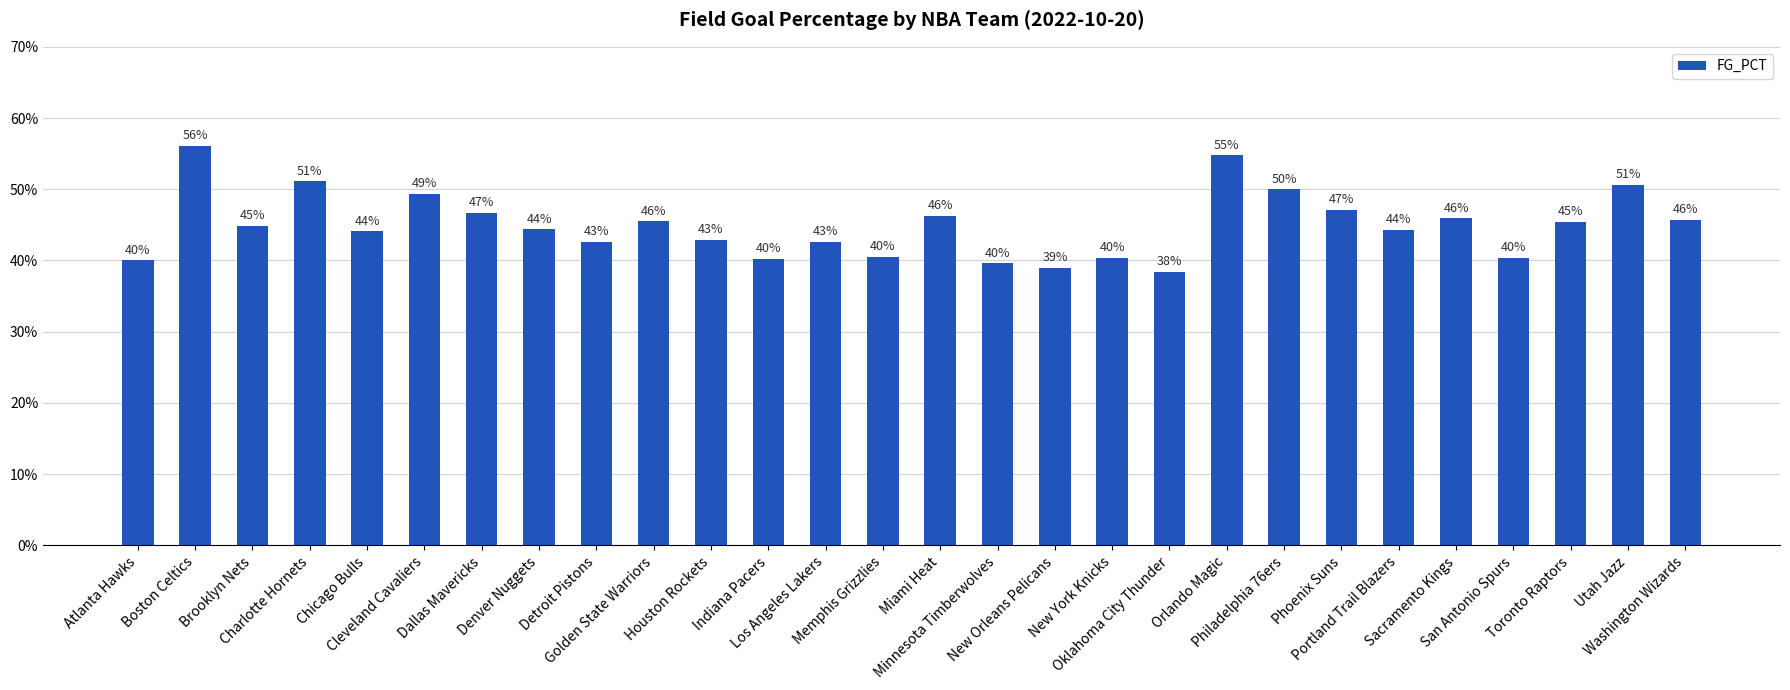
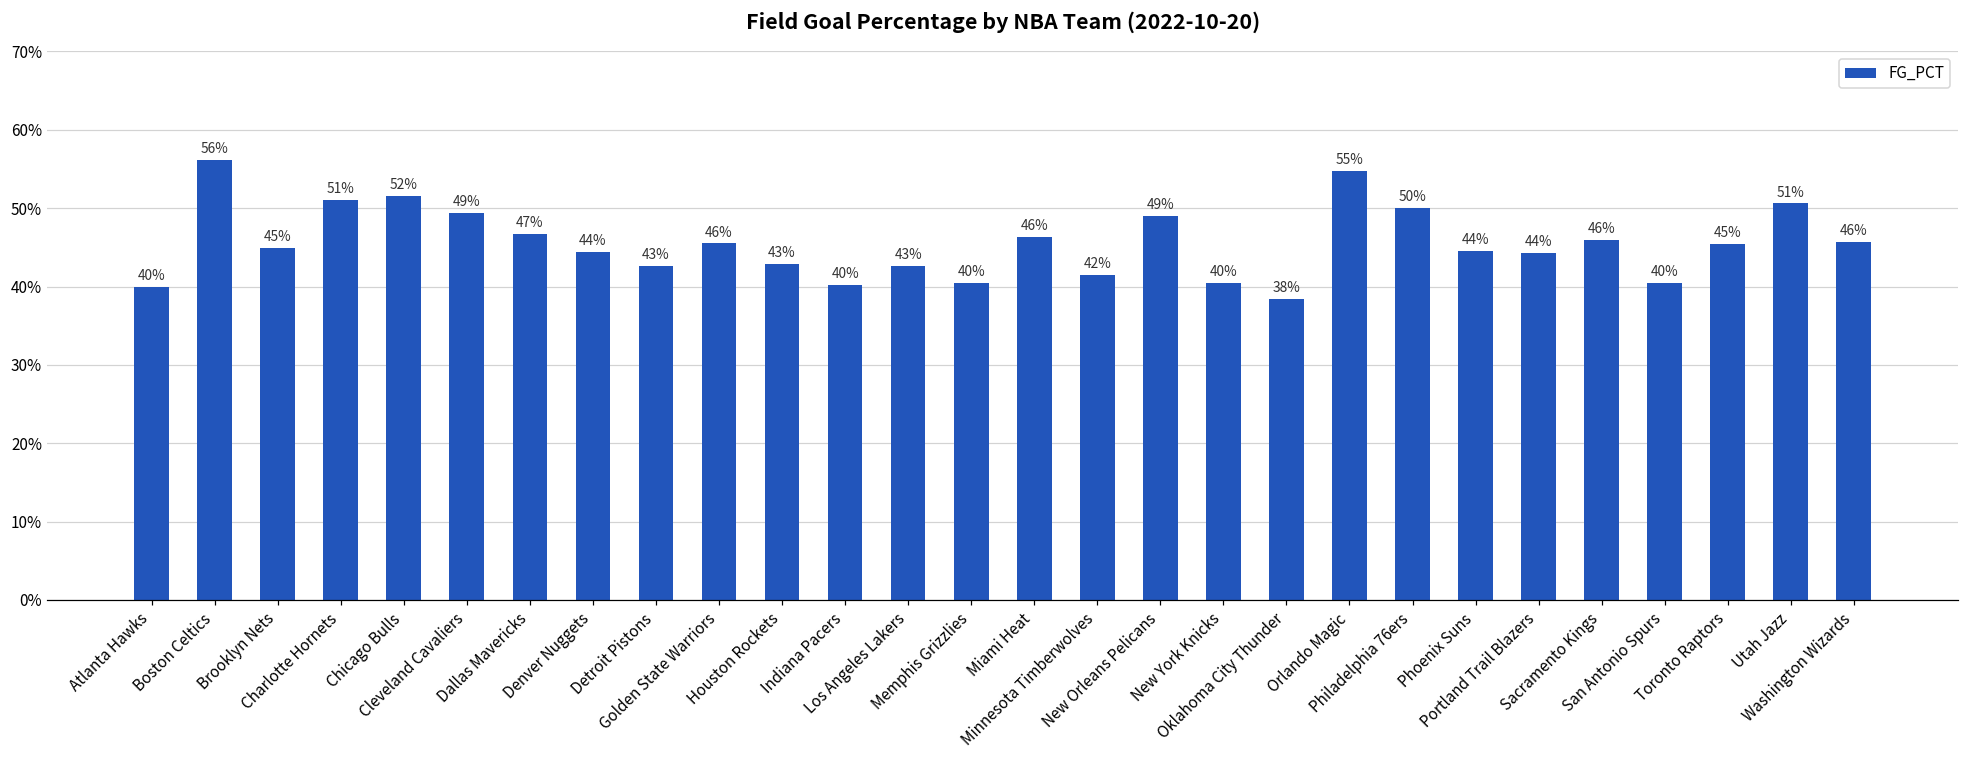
  {
    "Atlanta Hawks": "40%",
    "Boston Celtics": "56%",
    "Brooklyn Nets": "45%",
    "Charlotte Hornets": "51%",
-   "Chicago Bulls": "44%",
+   "Chicago Bulls": "52%",
    "Cleveland Cavaliers": "49%",
    "Dallas Mavericks": "47%",
    "Denver Nuggets": "44%",
    "Detroit Pistons": "43%",
    "Golden State Warriors": "46%",
    "Houston Rockets": "43%",
    "Indiana Pacers": "40%",
    "Los Angeles Lakers": "43%",
    "Memphis Grizzlies": "40%",
    "Miami Heat": "46%",
-   "Minnesota Timberwolves": "40%",
-   "New Orleans Pelicans": "39%",
+   "Minnesota Timberwolves": "42%",
+   "New Orleans Pelicans": "49%",
    "New York Knicks": "40%",
    "Oklahoma City Thunder": "38%",
    "Orlando Magic": "55%",
    "Philadelphia 76ers": "50%",
-   "Phoenix Suns": "47%",
+   "Phoenix Suns": "44%",
    "Portland Trail Blazers": "44%",
    "Sacramento Kings": "46%",
    "San Antonio Spurs": "40%",
    "Toronto Raptors": "45%",
    "Utah Jazz": "51%",
    "Washington Wizards": "46%"
  }
